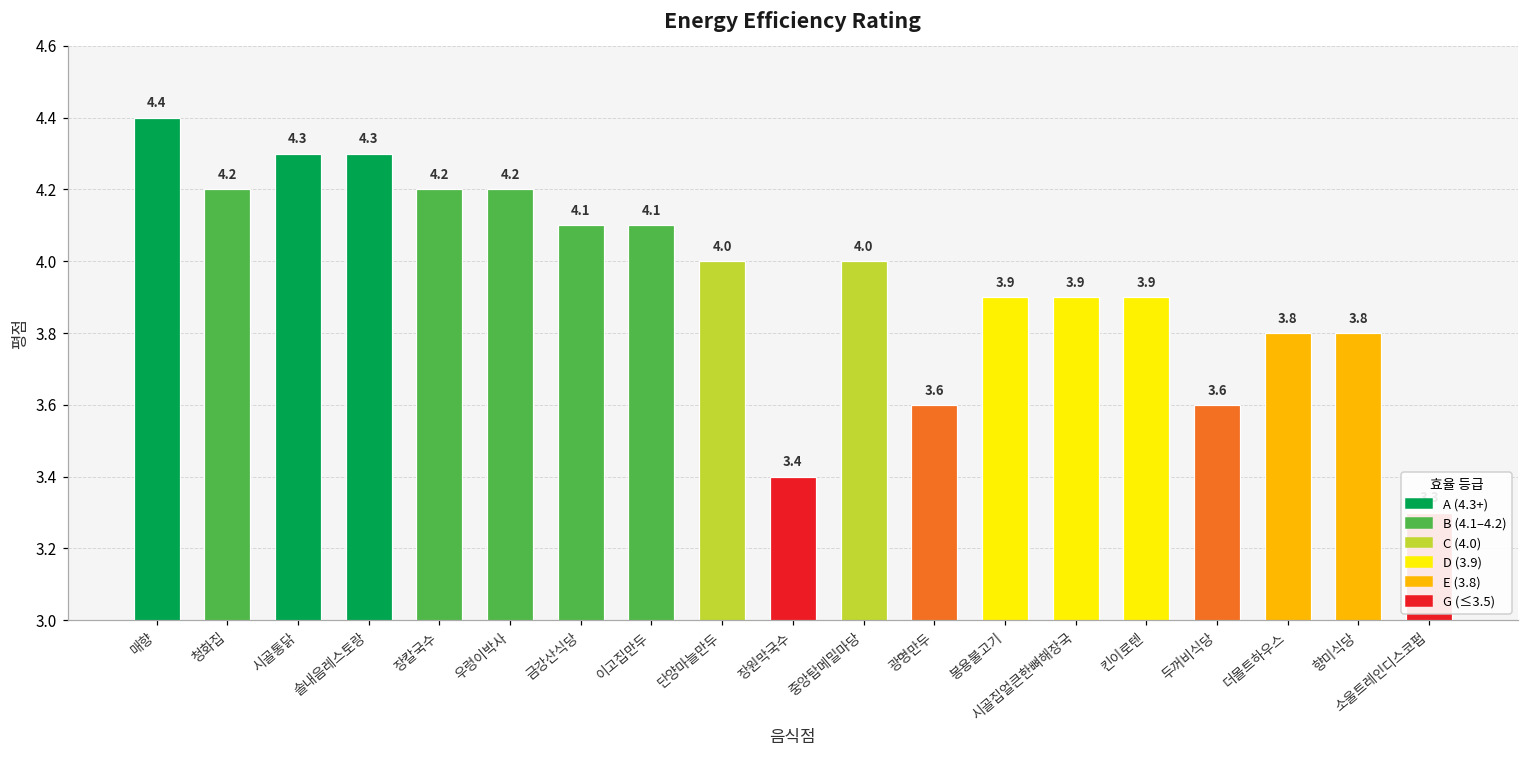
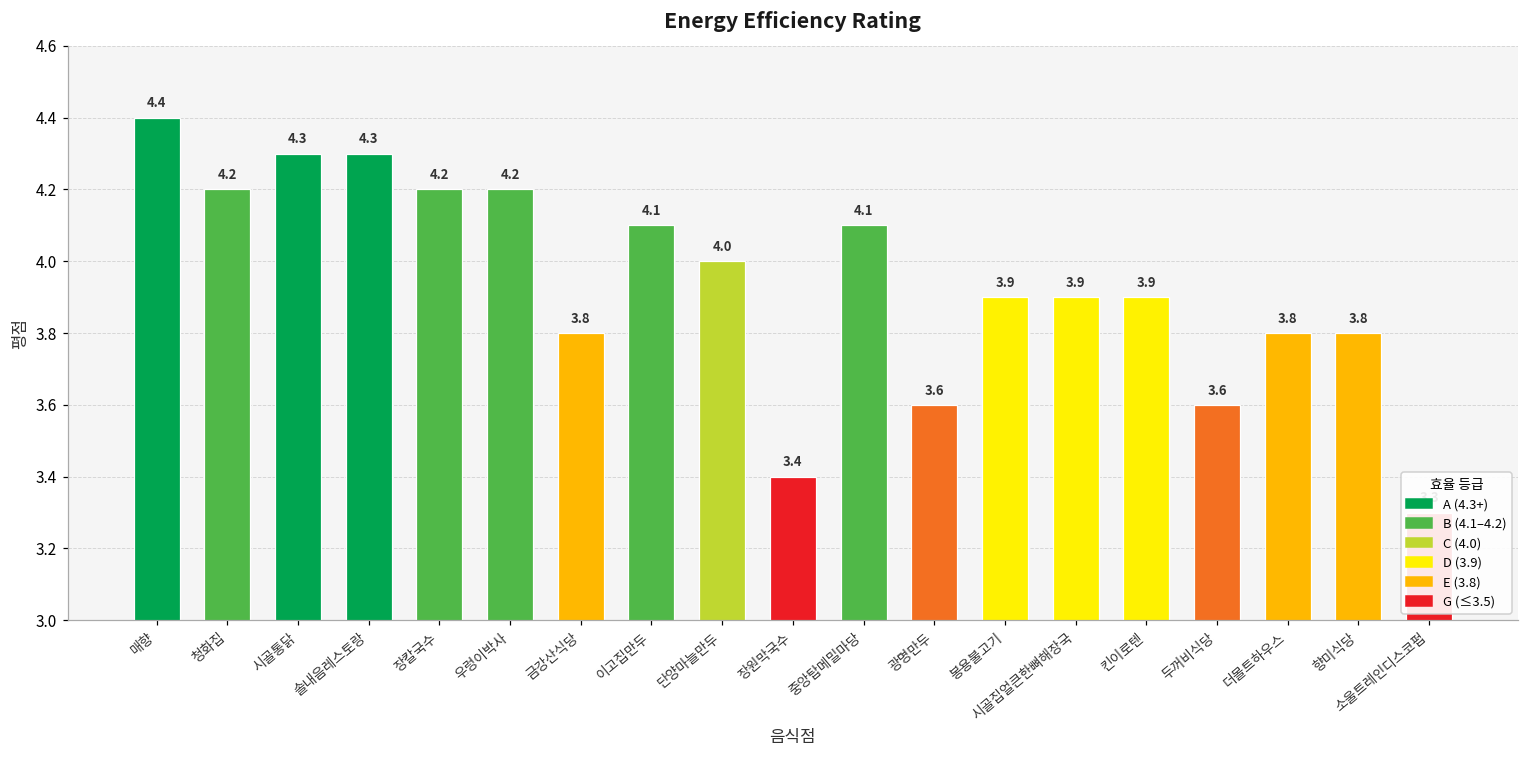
  {
    "매향": 4.4,
    "청화집": 4.2,
    "시골통닭": 4.3,
    "솔내음레스토랑": 4.3,
    "장칼국수": 4.2,
    "우렁이박사": 4.2,
-   "금강산식당": 4.1,
+   "금강산식당": 3.8,
    "이고집만두": 4.1,
    "단양마늘만두": 4.0,
    "장원막국수": 3.4,
-   "중앙탑메밀마당": 4.0,
+   "중앙탑메밀마당": 4.1,
    "광명만두": 3.6,
    "봉용불고기": 3.9,
    "시골집얼큰한뼈해장국": 3.9,
    "킨이로텐": 3.9,
    "두꺼비식당": 3.6,
    "더몰트하우스": 3.8,
    "향미식당": 3.8
  }
